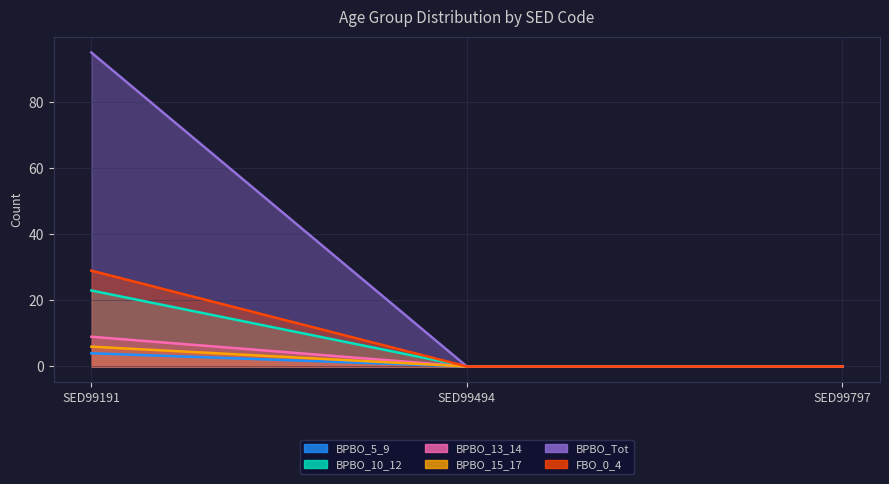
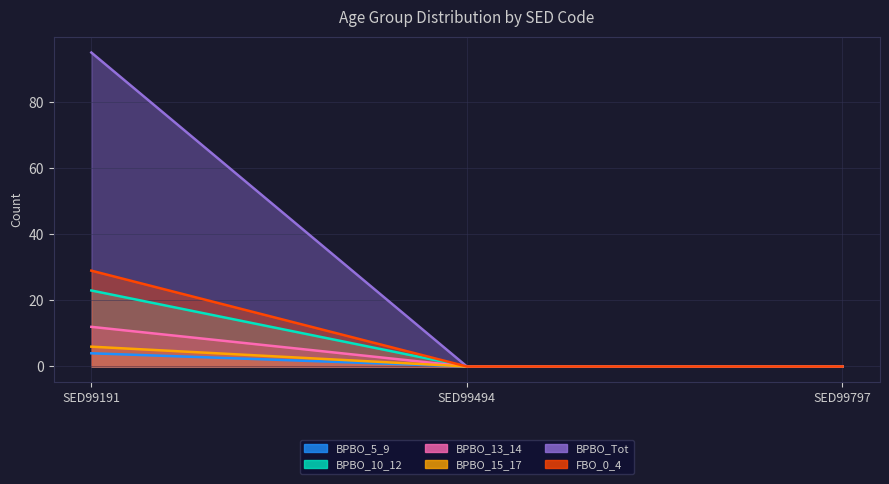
  {
    "BPBO_5_9": {
      "SED99191": 4
    },
    "BPBO_10_12": {
      "SED99191": 23
    },
    "BPBO_13_14": {
-     "SED99191": 9
+     "SED99191": 12
    },
    "BPBO_Tot": {
      "SED99191": 95
    }
  }
